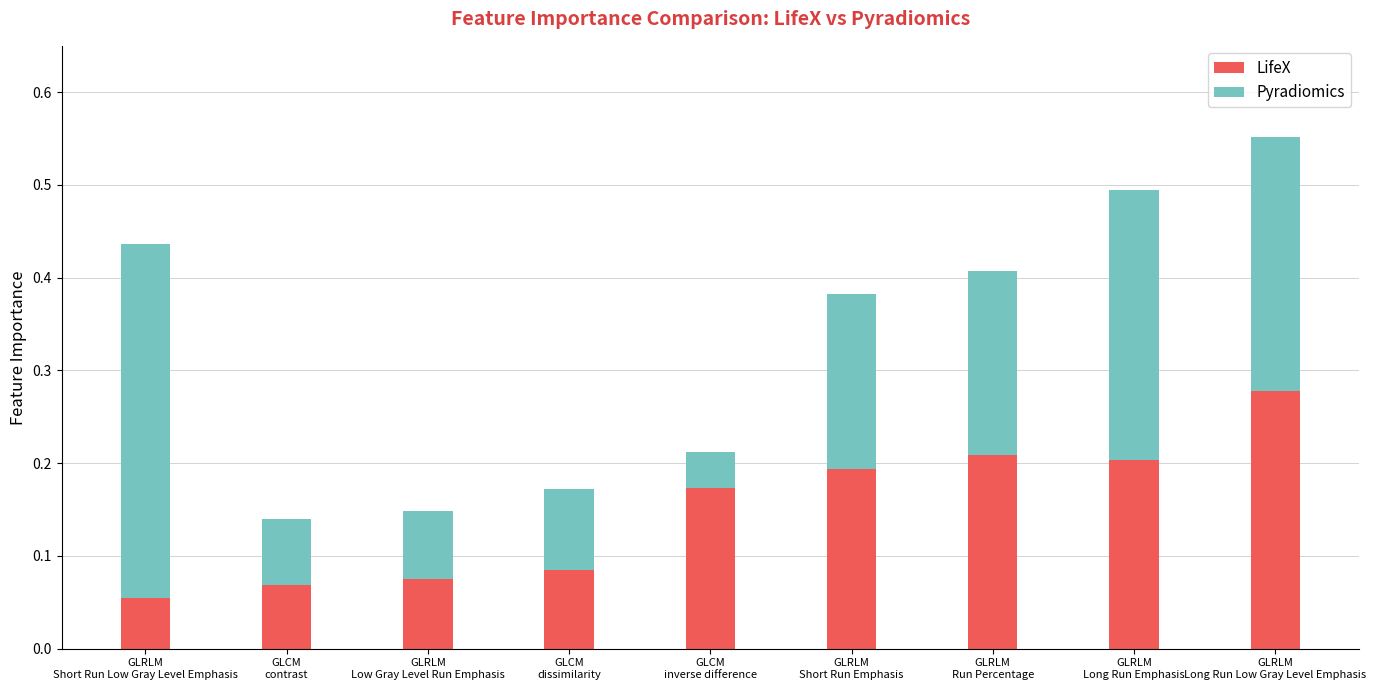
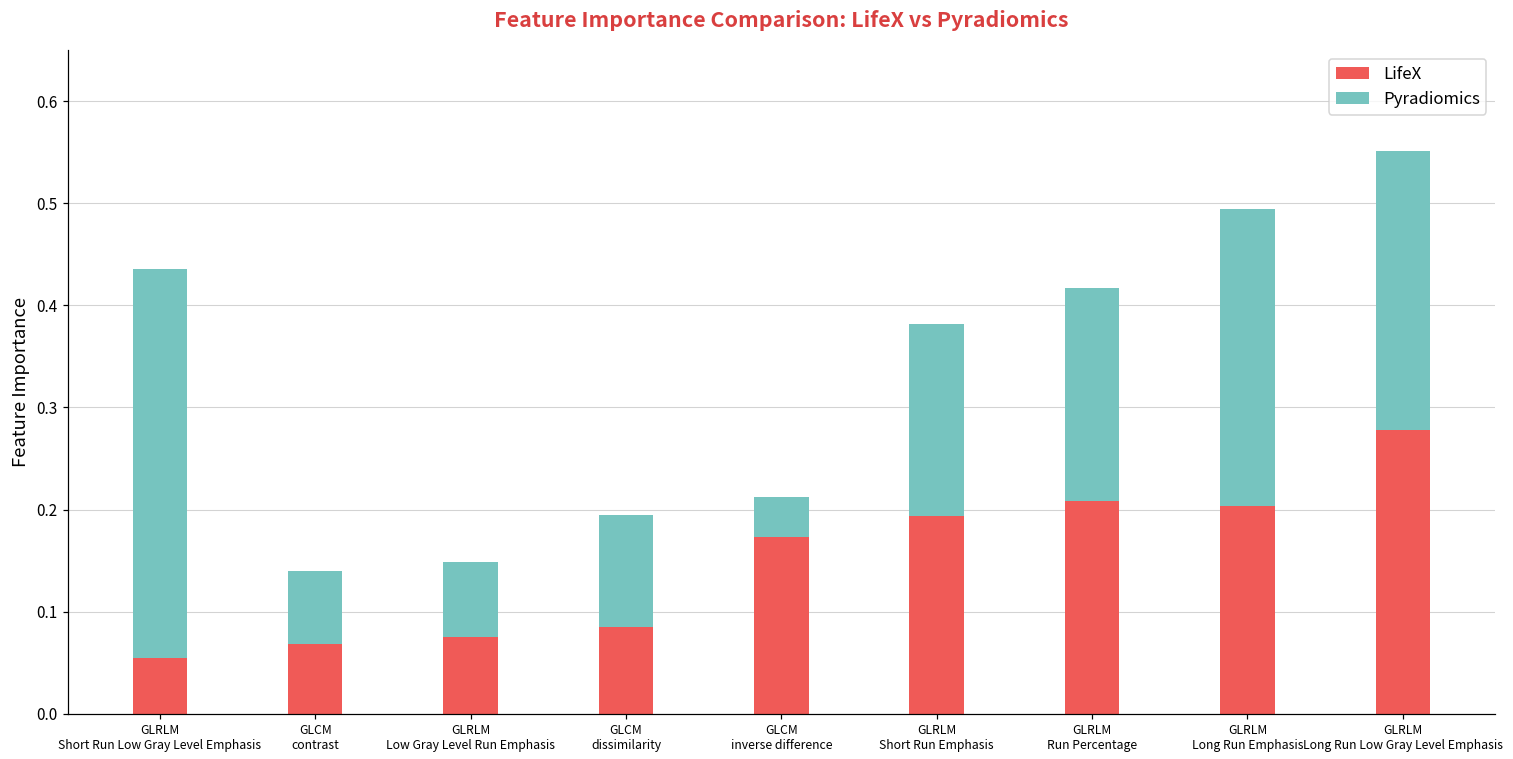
  {
    "LifeX": {
      "GLRLM Short Run Low Gray Level Emphasis": 0.05,
      "GLCM contrast": 0.07,
      "GLRLM Low Gray Level Run Emphasis": 0.07,
      "GLCM dissimilarity": 0.08,
      "GLCM inverse difference": 0.17,
      "GLRLM Short Run Emphasis": 0.19,
      "GLRLM Run Percentage": 0.21,
      "GLRLM Long Run Emphasis": 0.20,
      "GLRLM Long Run Low Gray Level Emphasis": 0.28
    },
    "Pyradiomics": {
      "GLRLM Short Run Low Gray Level Emphasis": 0.38,
      "GLCM contrast": 0.07,
      "GLRLM Low Gray Level Run Emphasis": 0.07,
-     "GLCM dissimilarity": 0.09,
+     "GLCM dissimilarity": 0.11,
      "GLCM inverse difference": 0.04,
      "GLRLM Short Run Emphasis": 0.19,
-     "GLRLM Run Percentage": 0.20,
+     "GLRLM Run Percentage": 0.21,
      "GLRLM Long Run Emphasis": 0.29,
      "GLRLM Long Run Low Gray Level Emphasis": 0.27
    }
  }
